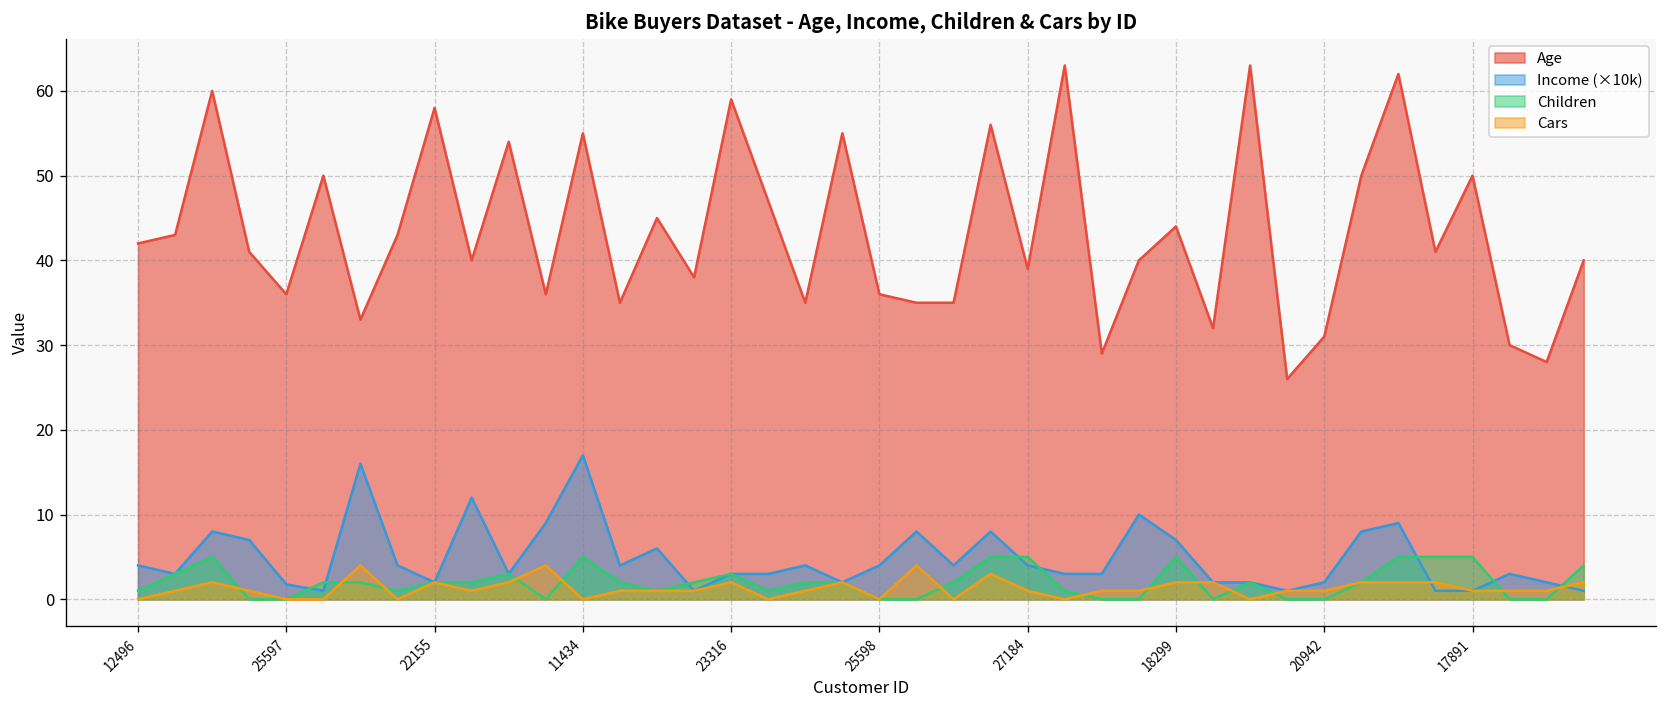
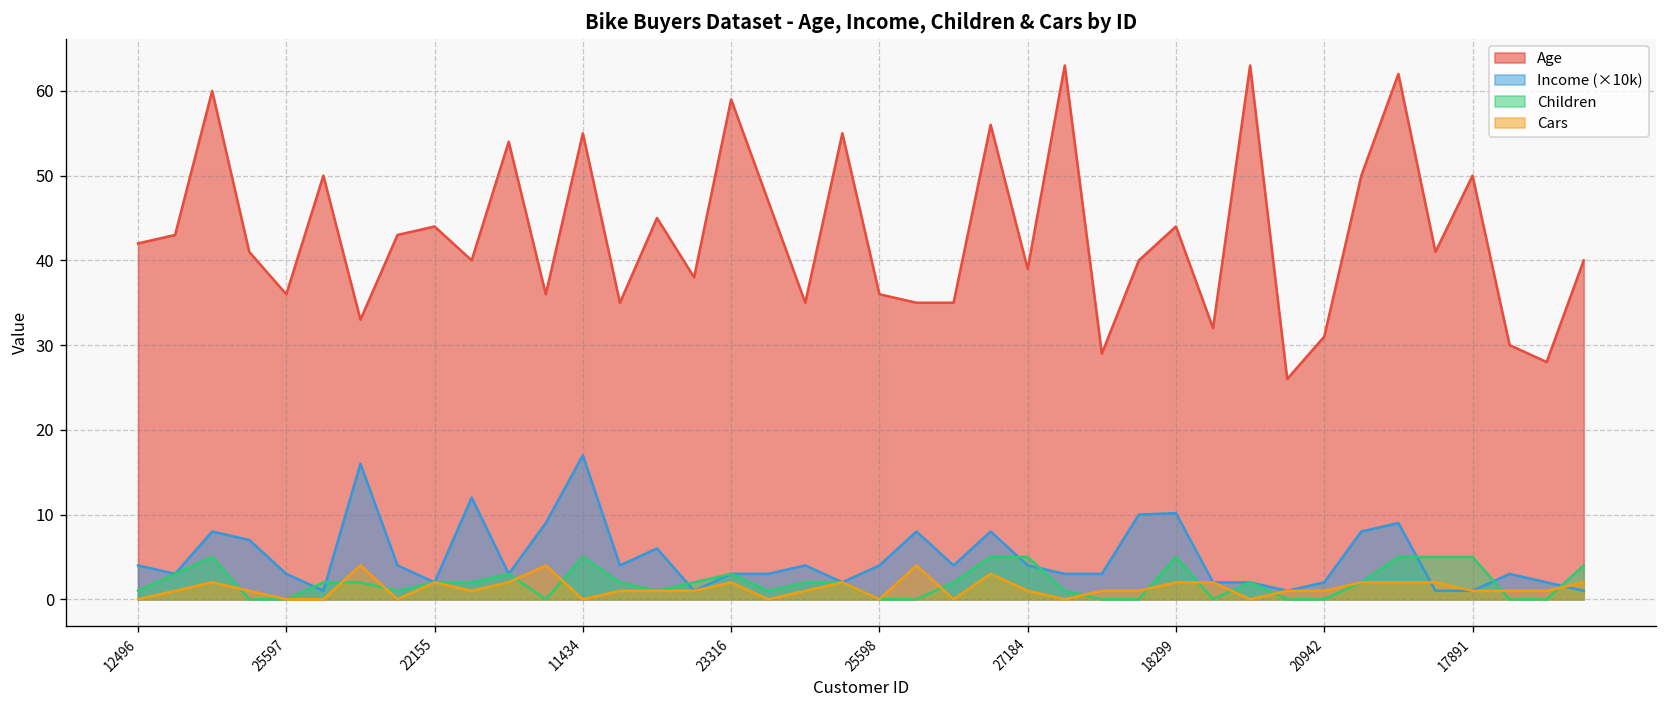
  {
    "Age": {
      "12496": 42,
      "25597": 36,
-     "22155": 58,
+     "22155": 44,
      "11434": 55,
      "23316": 59,
      "25598": 36,
      "27184": 39,
      "18299": 44,
      "20942": 31,
      "17891": 50
    },
    "Income (×10k)": {
      "12496": 4,
-     "25597": 2,
+     "25597": 3,
      "11434": 17,
      "25598": 4,
      "27184": 4,
-     "18299": 7,
+     "18299": 10,
      "20942": 2
    },
    "Children": {
      "12496": 1,
      "11434": 5,
      "27184": 5,
      "18299": 5,
      "20942": 0,
      "17891": 5
    },
    "Cars": {
      "12496": 0,
      "11434": 0,
      "23316": 2,
      "27184": 1,
      "18299": 2,
      "20942": 1
    }
  }
